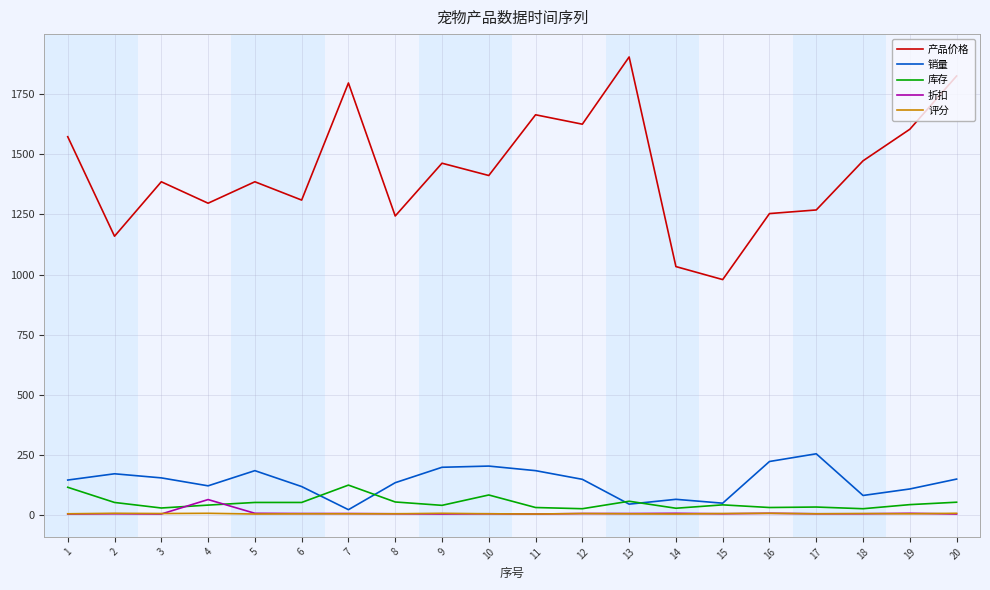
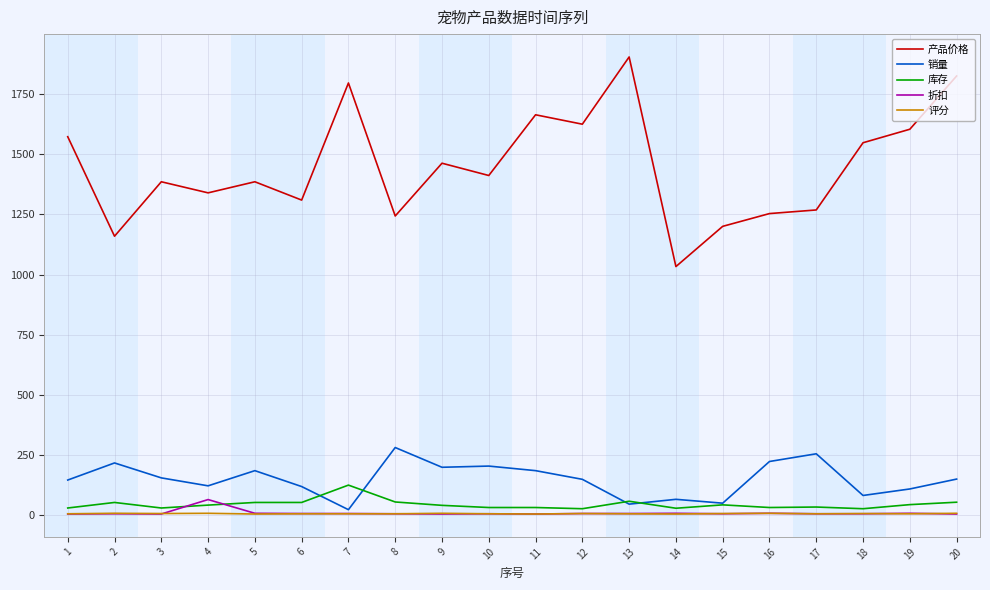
  {
    "产品价格": {
      "1": 1570,
      "2": 1160,
      "3": 1390,
-     "4": 1300,
+     "4": 1340,
      "5": 1390,
      "6": 1310,
      "7": 1800,
      "8": 1240,
      "9": 1460,
      "10": 1410,
      "11": 1660,
      "12": 1620,
      "13": 1900,
      "14": 1030,
-     "15": 980,
+     "15": 1200,
      "16": 1250,
      "17": 1270,
-     "18": 1470,
+     "18": 1550,
      "19": 1600
    },
    "销量": {
      "1": 150,
-     "2": 170,
+     "2": 220,
      "3": 160,
      "4": 120,
      "5": 190,
      "6": 120,
      "7": 20,
-     "8": 140,
+     "8": 280,
      "9": 200,
      "10": 210,
      "11": 190,
      "12": 150,
      "13": 50,
      "14": 70,
      "16": 220,
      "17": 260,
      "18": 80,
      "19": 110,
      "20": 150
    },
    "库存": {
-     "1": 120,
+     "1": 30,
      "2": 50,
      "3": 30,
      "4": 40,
      "5": 50,
      "6": 50,
      "7": 130,
      "8": 60,
      "9": 40,
-     "10": 90,
+     "10": 30,
      "11": 30,
      "12": 30,
      "13": 60,
      "14": 30,
      "16": 30,
      "17": 40,
      "18": 30,
      "19": 50,
      "20": 60
    },
    "折扣": {
      "4": 70
    },
    "评分": {
      "4": 10
    }
  }
